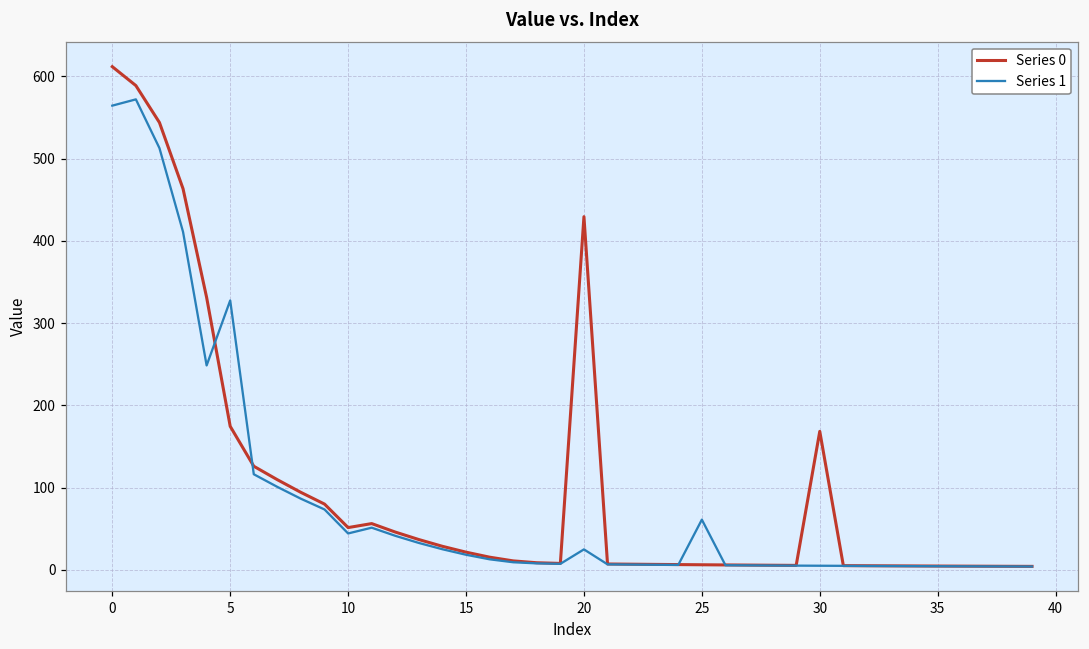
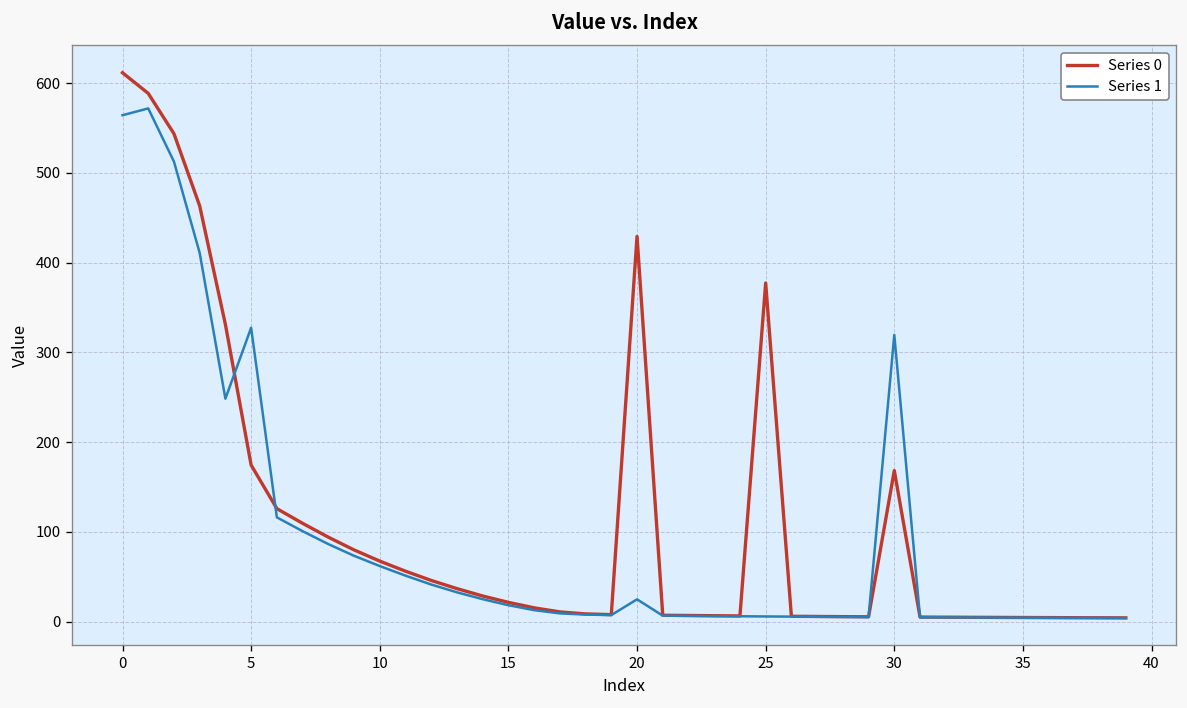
  {
    "Series 0": {
      "0": 610,
      "5": 170,
-     "10": 50,
+     "10": 70,
      "20": 430,
-     "25": 10,
+     "25": 380,
      "30": 170
    },
    "Series 1": {
      "0": 560,
      "5": 330,
-     "10": 40,
+     "10": 60,
      "20": 20,
-     "25": 60,
-     "30": 0
+     "25": 10,
+     "30": 320
    }
  }
